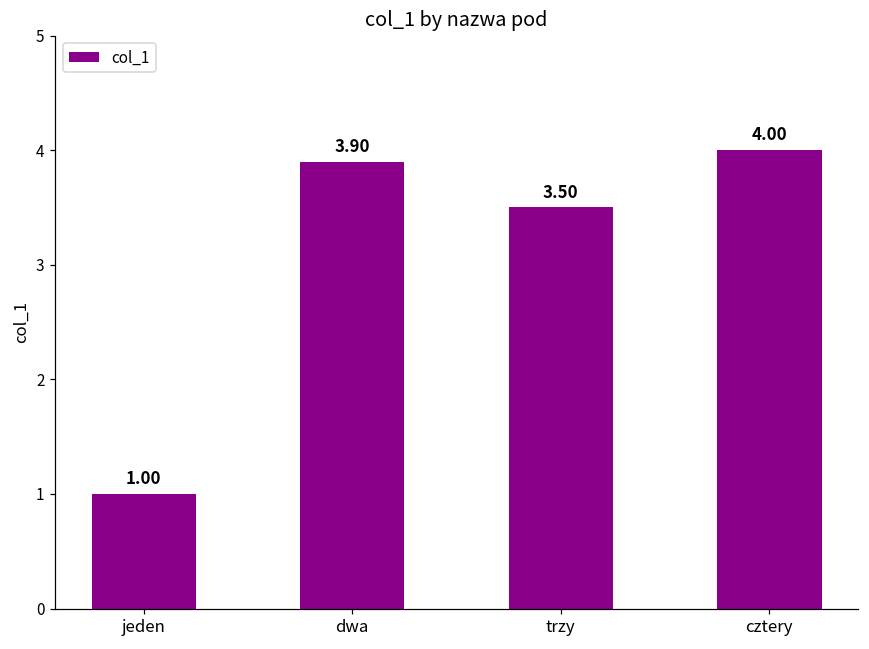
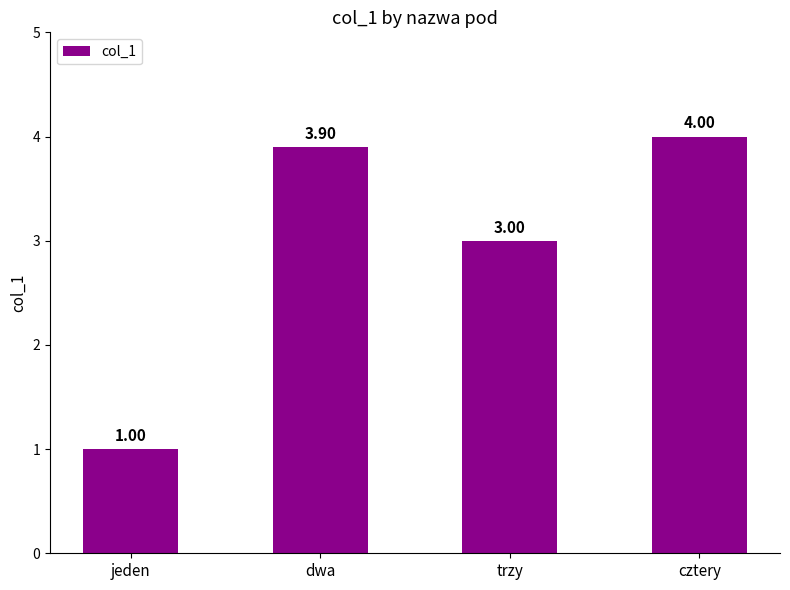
  {
    "jeden": 1.00,
    "dwa": 3.90,
-   "trzy": 3.50,
+   "trzy": 3.00,
    "cztery": 4.00
  }
